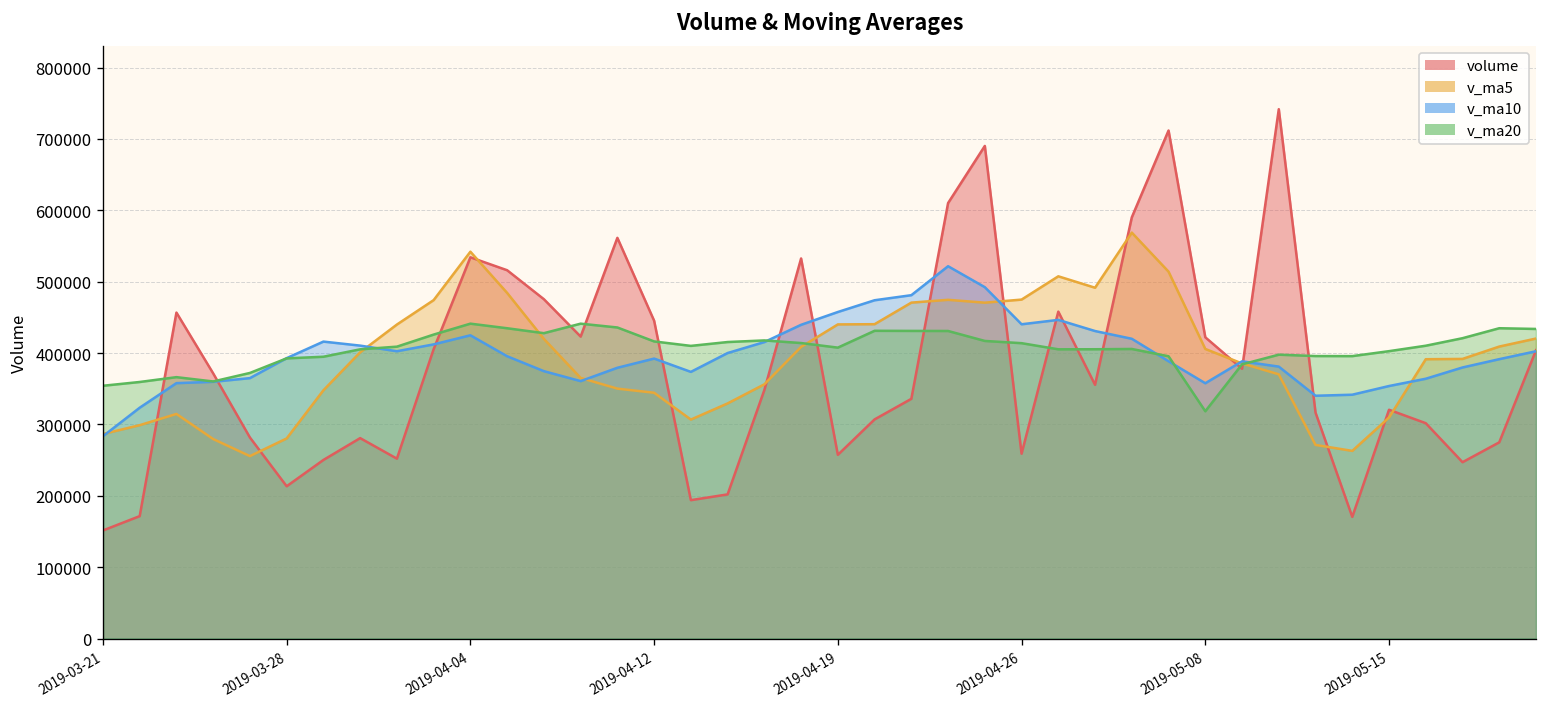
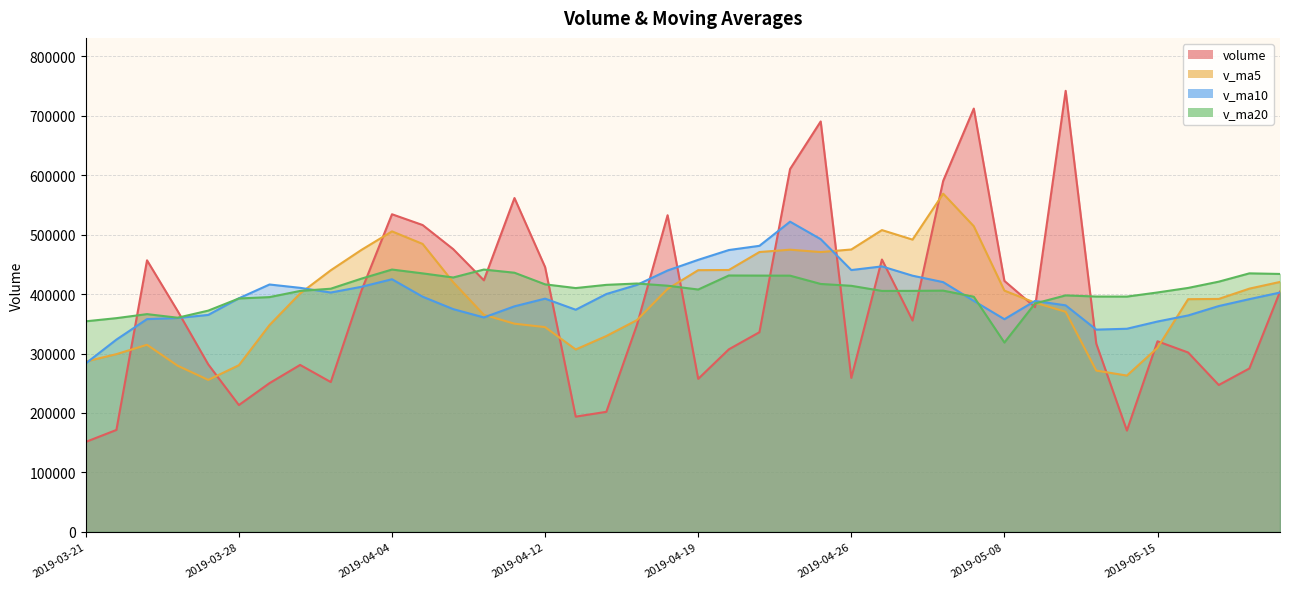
  {
    "volume": {
      "2019-03-21": 150000,
      "2019-03-28": 210000,
      "2019-04-04": 530000,
      "2019-04-12": 450000,
      "2019-04-19": 260000,
      "2019-04-26": 260000,
      "2019-05-08": 420000,
      "2019-05-15": 320000
    },
    "v_ma5": {
      "2019-03-28": 280000,
-     "2019-04-04": 540000,
+     "2019-04-04": 510000,
      "2019-04-12": 340000,
      "2019-04-19": 440000,
      "2019-04-26": 470000,
      "2019-05-08": 410000,
      "2019-05-15": 310000
    },
    "v_ma10": {
      "2019-04-04": 420000,
      "2019-04-12": 390000,
      "2019-04-19": 460000,
      "2019-04-26": 440000,
      "2019-05-08": 360000,
      "2019-05-15": 350000
    },
    "v_ma20": {
      "2019-03-21": 350000,
      "2019-04-04": 440000,
      "2019-04-12": 420000,
      "2019-04-19": 410000,
      "2019-04-26": 410000,
      "2019-05-08": 320000,
      "2019-05-15": 400000
    }
  }
